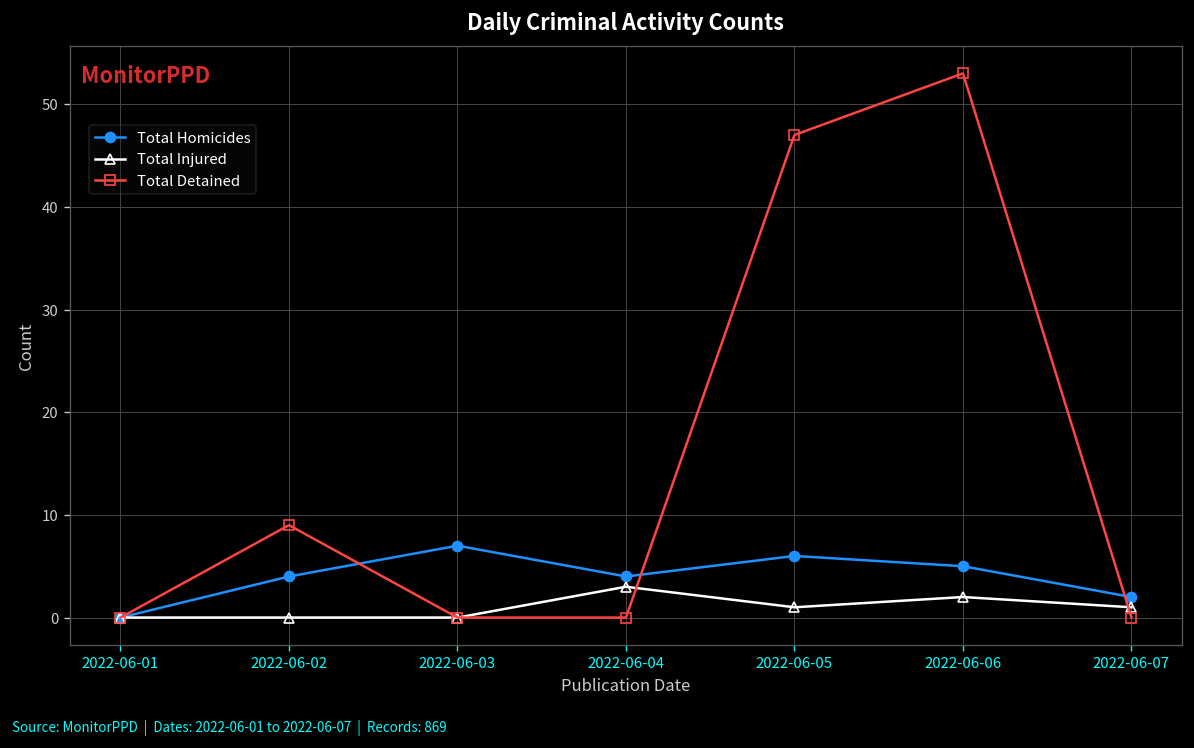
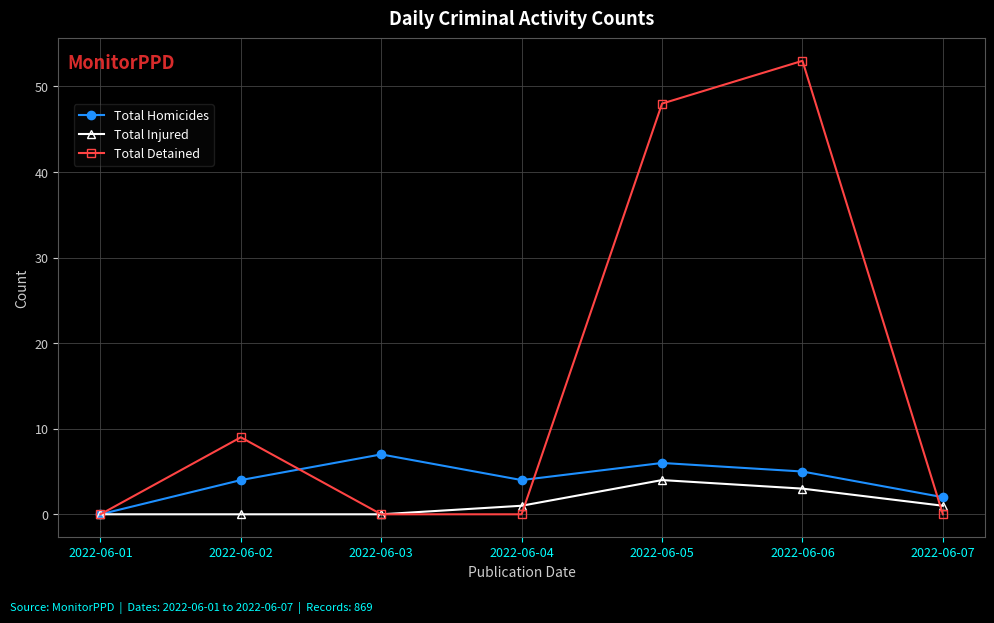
  {
    "Total Homicides": {
      "2022-06-02": 4,
      "2022-06-03": 7,
      "2022-06-04": 4,
      "2022-06-05": 6,
      "2022-06-06": 5,
      "2022-06-07": 2
    },
    "Total Injured": {
      "2022-06-02": 0,
-     "2022-06-04": 3,
-     "2022-06-05": 1,
-     "2022-06-06": 2,
+     "2022-06-04": 1,
+     "2022-06-05": 4,
+     "2022-06-06": 3,
      "2022-06-07": 1
    },
    "Total Detained": {
      "2022-06-02": 9,
      "2022-06-04": 0,
-     "2022-06-05": 47,
+     "2022-06-05": 48,
      "2022-06-06": 53,
      "2022-06-07": 0
    }
  }
